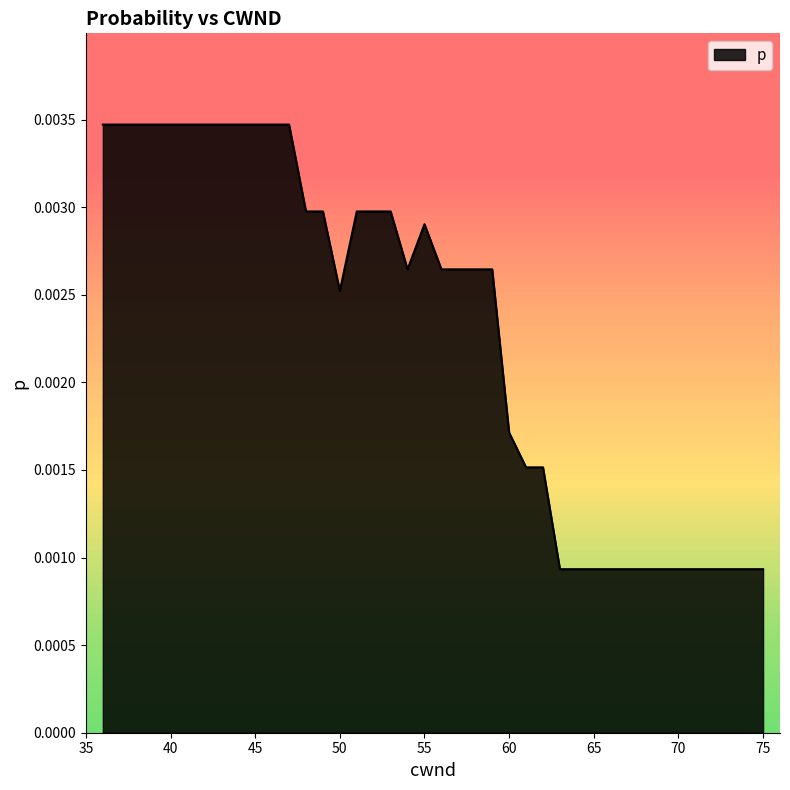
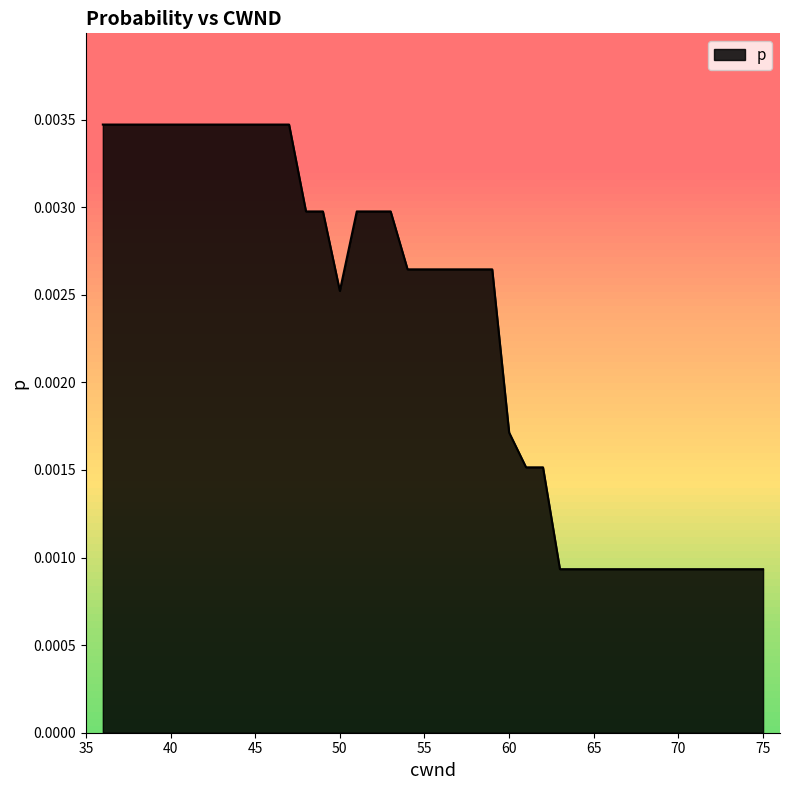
  {
    "40": 0.00347,
    "45": 0.00347,
    "50": 0.00252,
-   "55": 0.00290,
+   "55": 0.00265,
    "60": 0.00171,
    "65": 0.00093,
    "70": 0.00093,
    "75": 0.00093
  }
